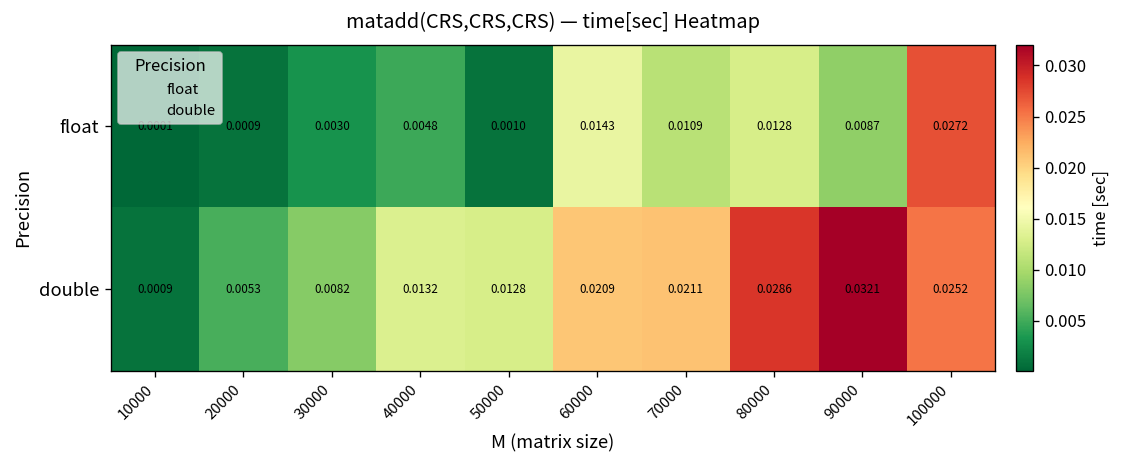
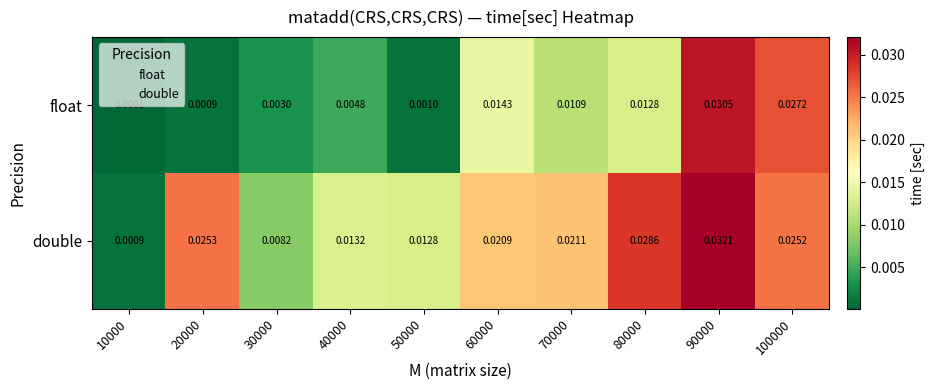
  {
    "float": {
      "20000": 0.0009,
      "30000": 0.0030,
      "40000": 0.0048,
      "50000": 0.0010,
      "60000": 0.0143,
      "70000": 0.0109,
      "80000": 0.0128,
-     "90000": 0.0087,
+     "90000": 0.0305,
      "100000": 0.0272
    },
    "double": {
      "10000": 0.0009,
-     "20000": 0.0053,
+     "20000": 0.0253,
      "30000": 0.0082,
      "40000": 0.0132,
      "50000": 0.0128,
      "60000": 0.0209,
      "70000": 0.0211,
      "80000": 0.0286,
      "90000": 0.0321,
      "100000": 0.0252
    }
  }
